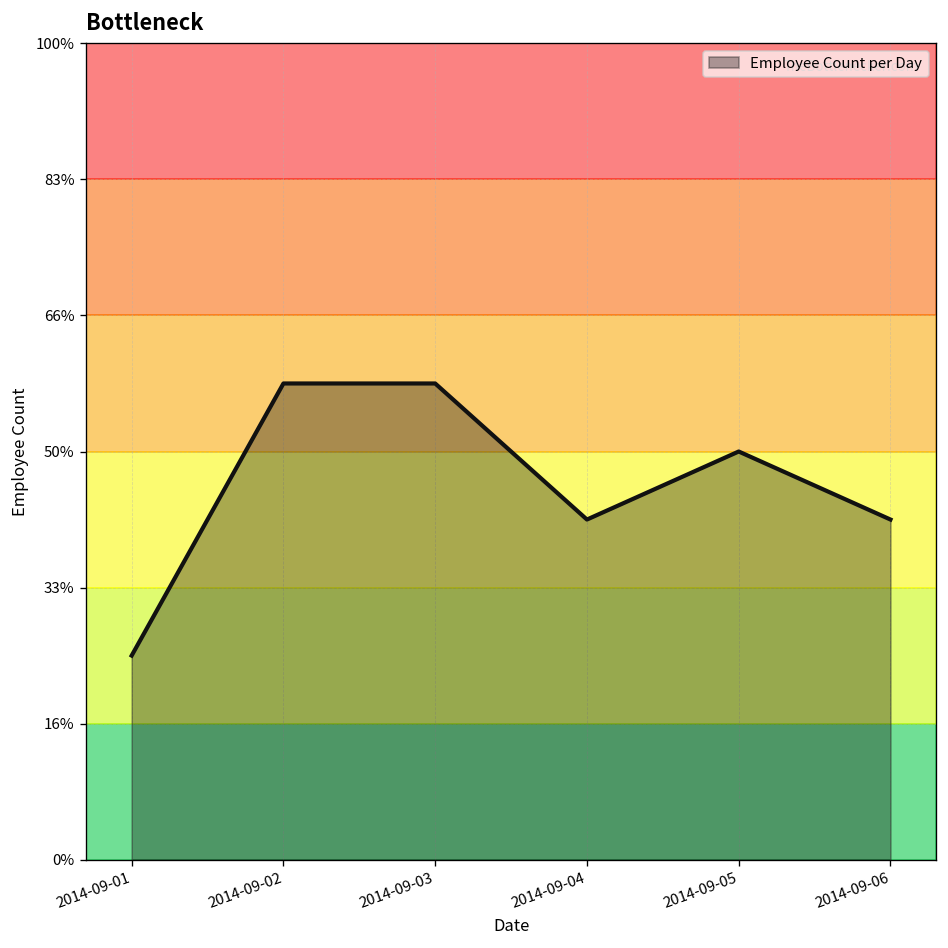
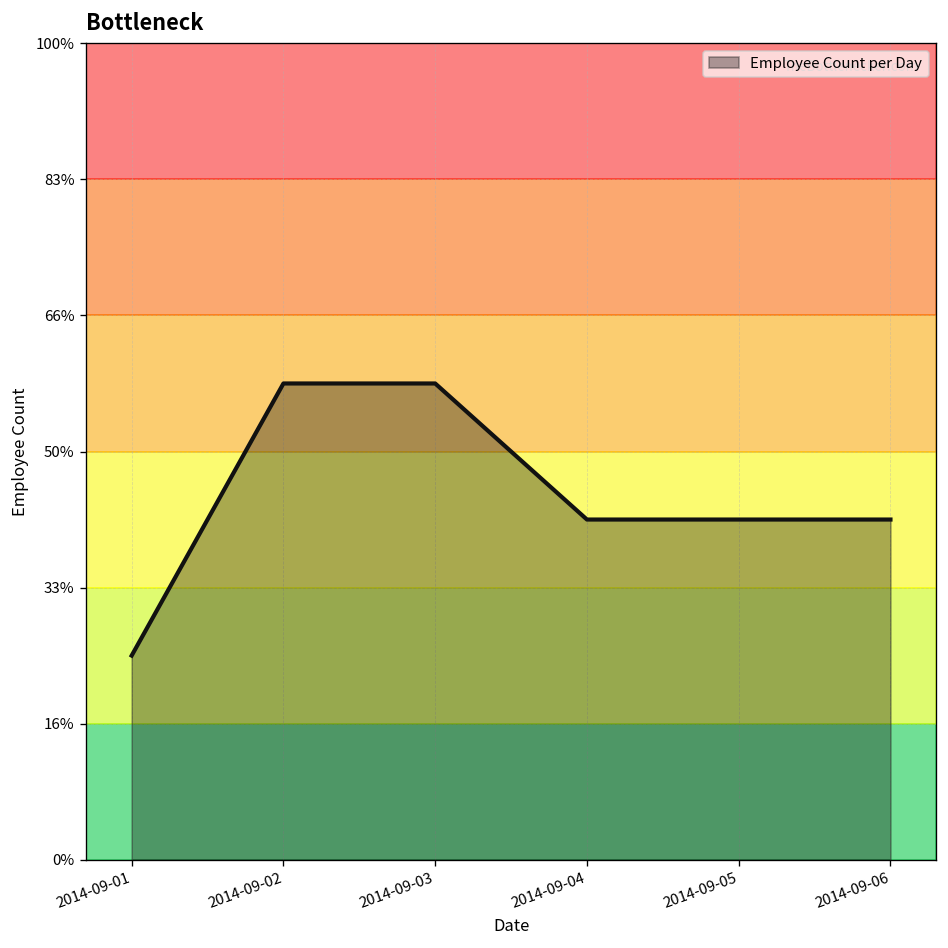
  {
    "2014-09-01": "25%",
    "2014-09-02": "58%",
    "2014-09-03": "58%",
    "2014-09-04": "42%",
-   "2014-09-05": "50%",
+   "2014-09-05": "42%",
    "2014-09-06": "42%"
  }
